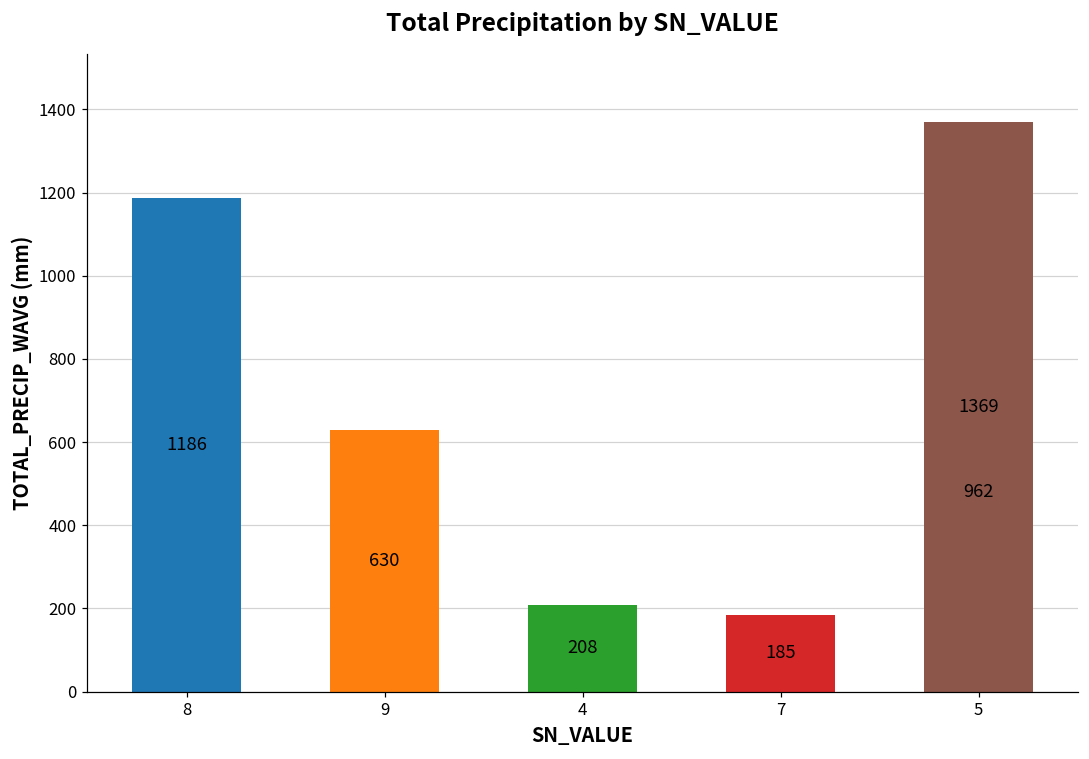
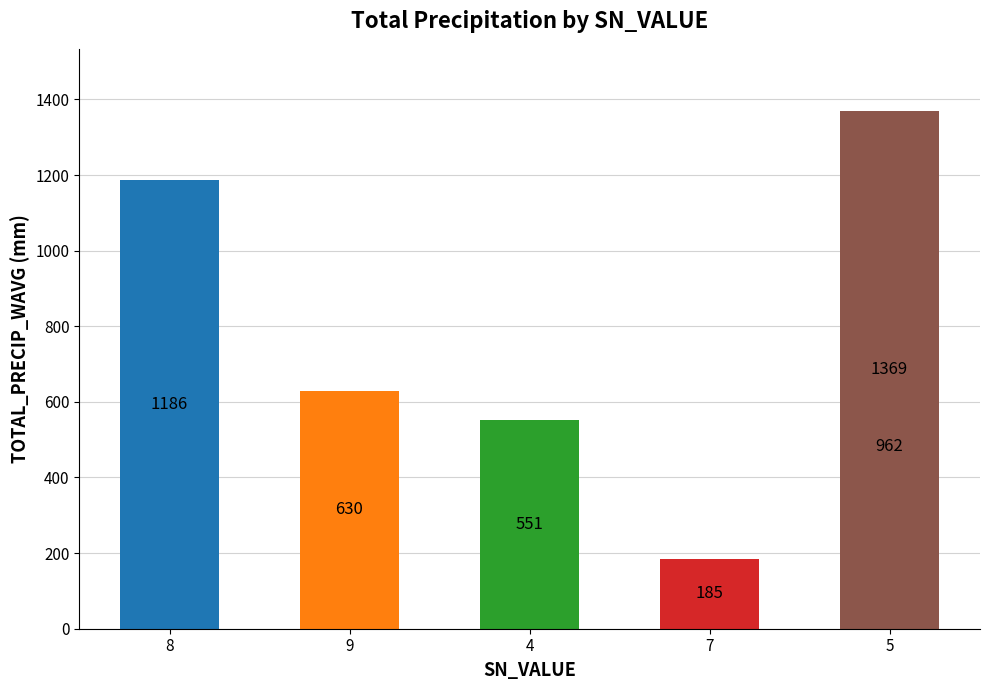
  {
    "8": 1186,
    "9": 630,
-   "4": 208,
+   "4": 551,
    "7": 185
  }
